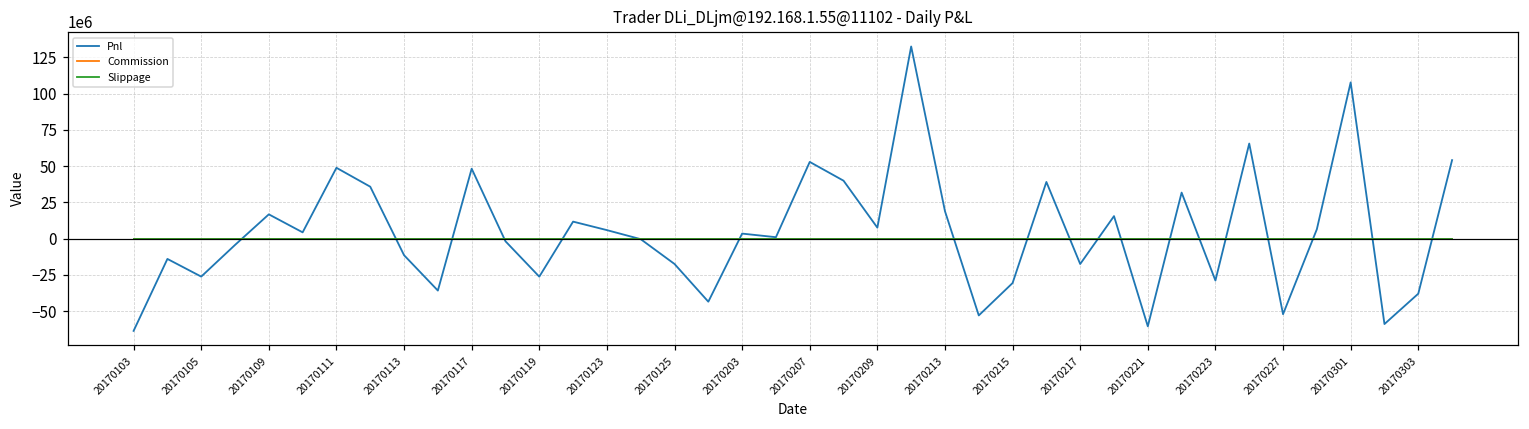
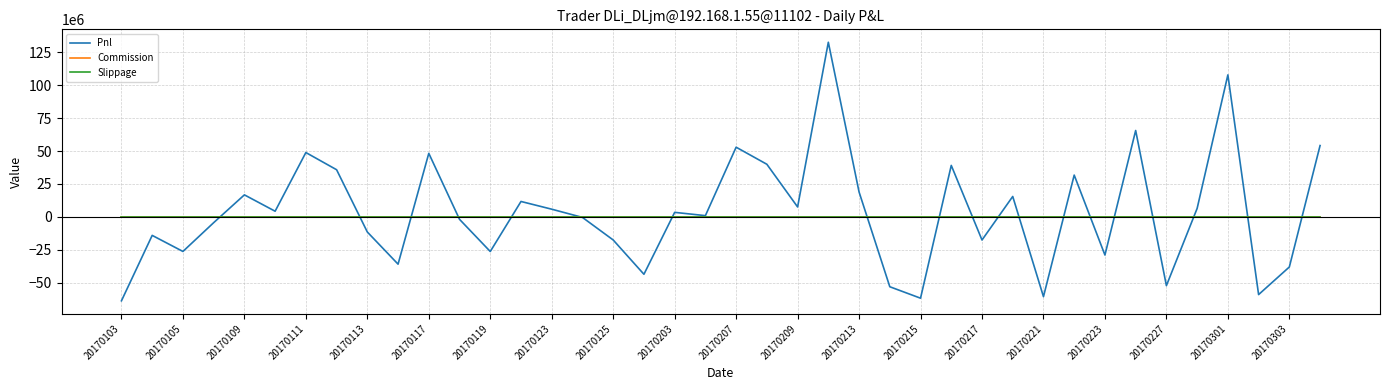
  {
    "Pnl": {
      "20170103": -64000000,
      "20170105": -26000000,
      "20170109": 17000000,
      "20170111": 49000000,
      "20170113": -11000000,
      "20170117": 48000000,
      "20170119": -26000000,
      "20170123": 6000000,
      "20170125": -17000000,
      "20170203": 3000000,
      "20170207": 53000000,
      "20170209": 8000000,
      "20170213": 19000000,
-     "20170215": -31000000,
+     "20170215": -62000000,
      "20170217": -17000000,
      "20170221": -60000000,
      "20170223": -29000000,
      "20170227": -52000000,
      "20170301": 108000000,
      "20170303": -38000000
    },
    "Slippage": {
      "20170103": 0,
      "20170105": 0,
      "20170109": 0,
      "20170111": 0,
      "20170113": 0,
      "20170117": 0,
      "20170119": 0,
      "20170123": 0,
      "20170125": 0,
      "20170203": 0,
      "20170207": 0,
      "20170209": 0,
      "20170213": 0,
      "20170215": 0,
      "20170217": 0,
      "20170221": 0,
      "20170223": 0,
      "20170227": 0,
      "20170301": 0,
      "20170303": 0
    }
  }
